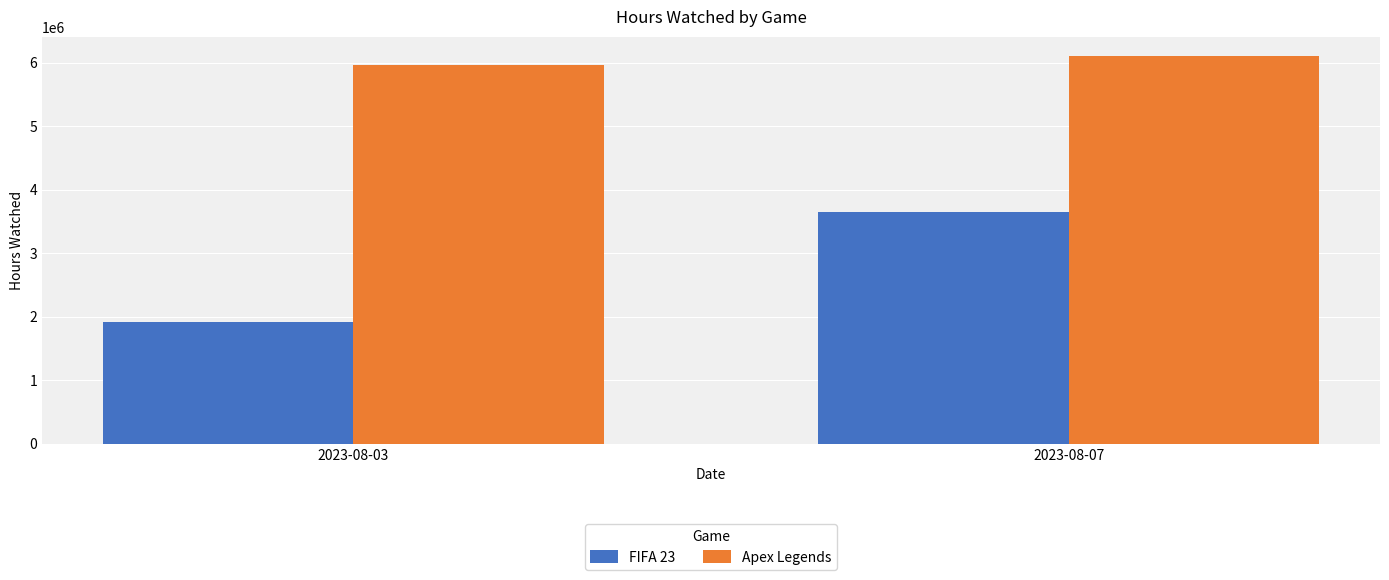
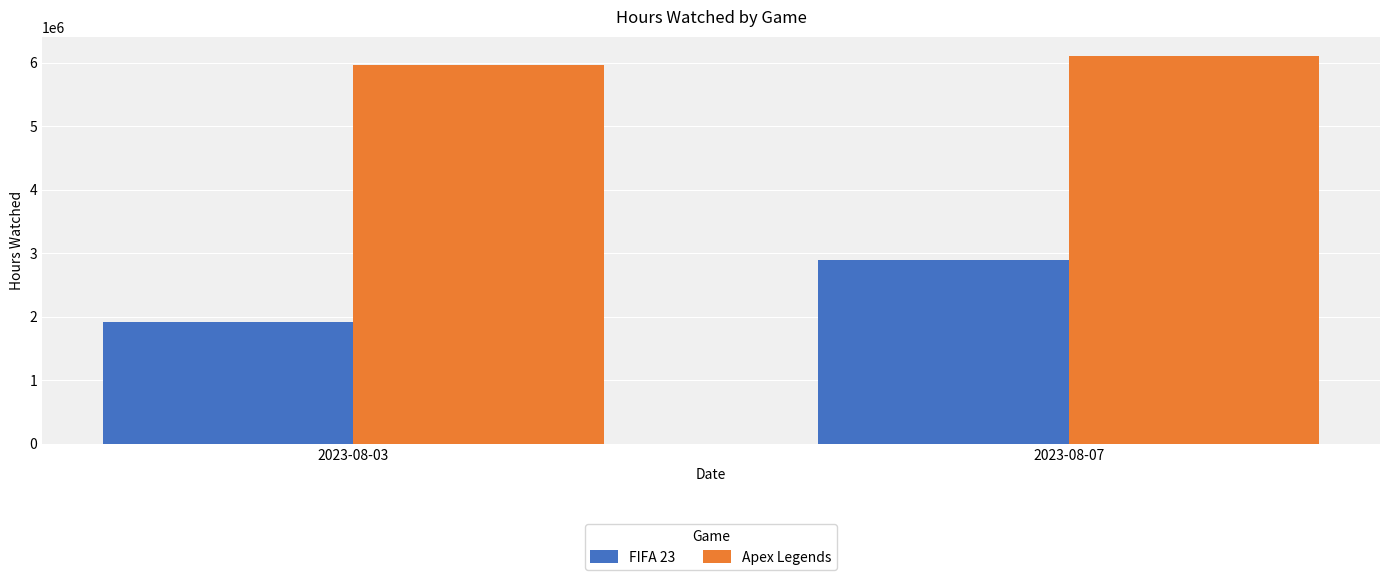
  {
    "FIFA 23": {
      "2023-08-03": 1900000,
-     "2023-08-07": 3700000
+     "2023-08-07": 2900000
    },
    "Apex Legends": {
      "2023-08-03": 6000000,
      "2023-08-07": 6100000
    }
  }
